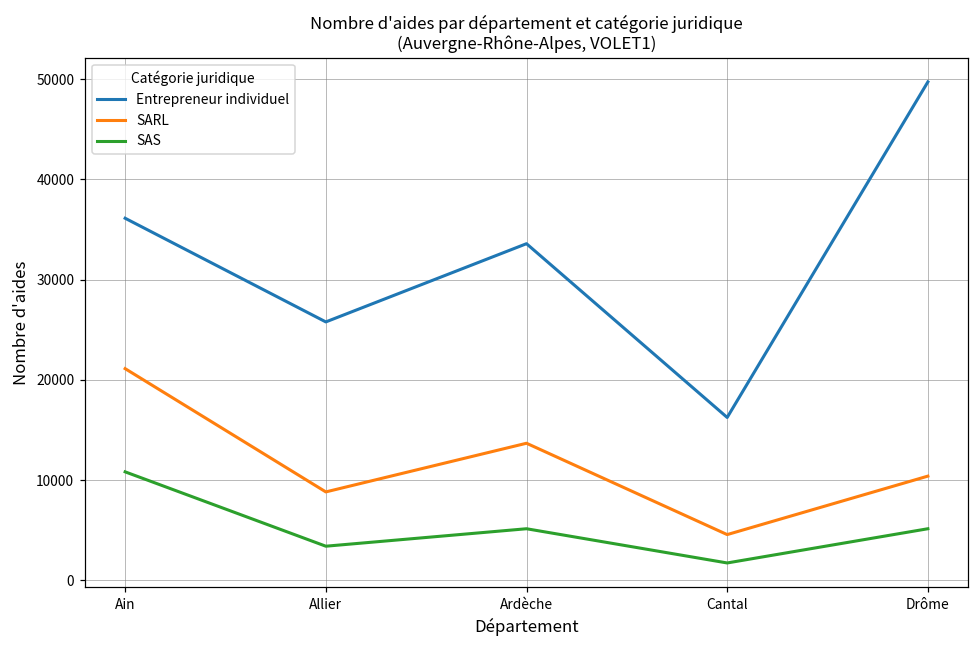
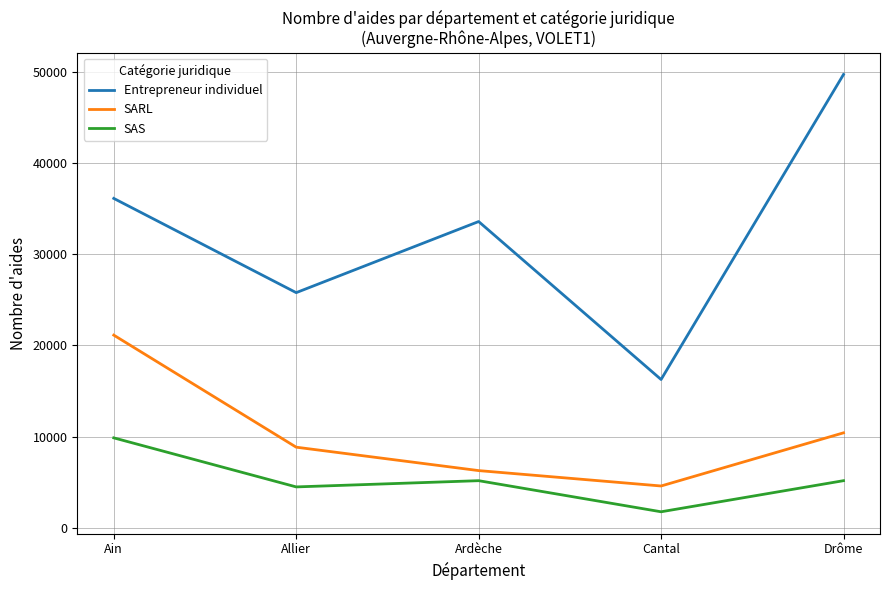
  {
    "Entrepreneur individuel": {
      "Ain": 36000,
      "Allier": 26000,
      "Ardèche": 34000,
      "Cantal": 16000,
      "Drôme": 50000
    },
    "SARL": {
      "Ain": 21000,
      "Allier": 9000,
-     "Ardèche": 14000,
+     "Ardèche": 6000,
      "Cantal": 5000,
      "Drôme": 10000
    },
    "SAS": {
-     "Ain": 11000,
-     "Allier": 3000,
+     "Ain": 10000,
+     "Allier": 4000,
      "Ardèche": 5000,
      "Cantal": 2000,
      "Drôme": 5000
    }
  }
